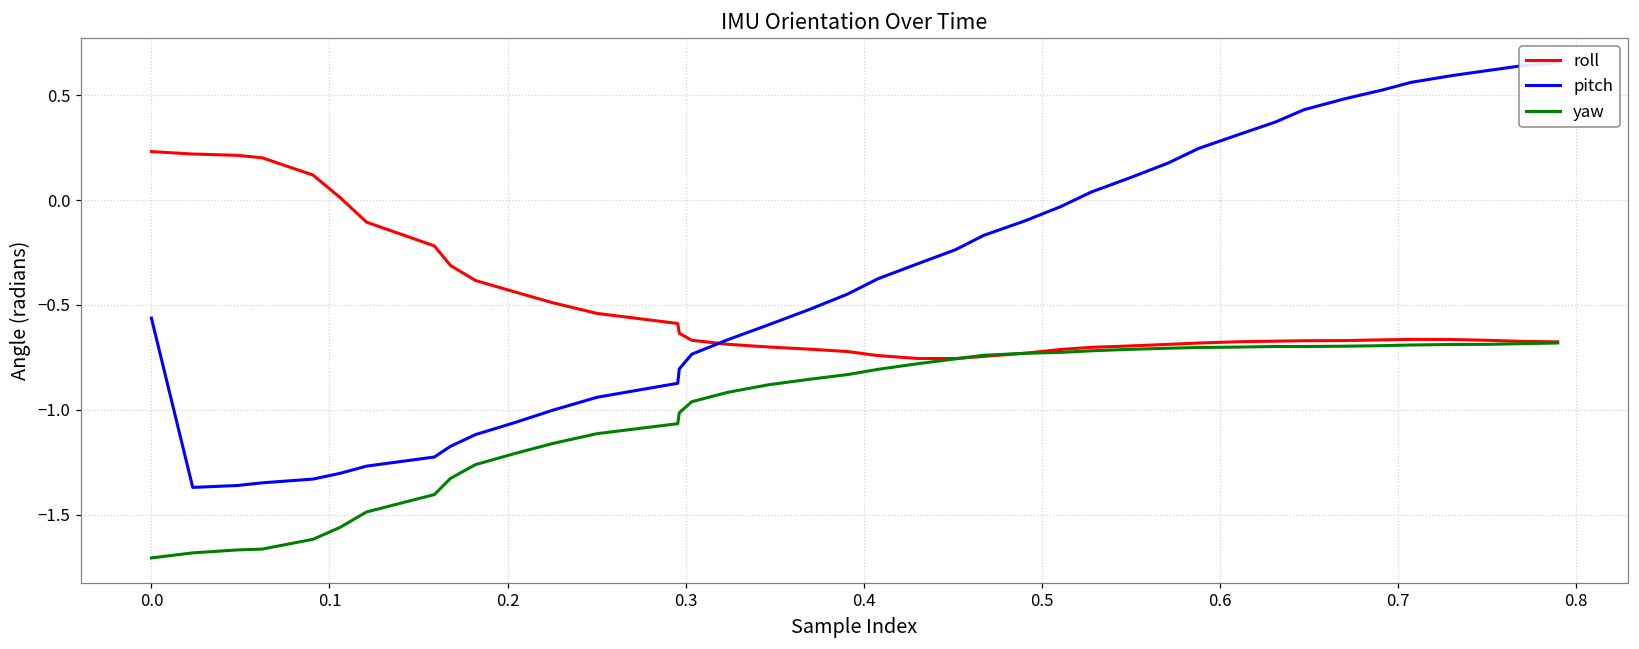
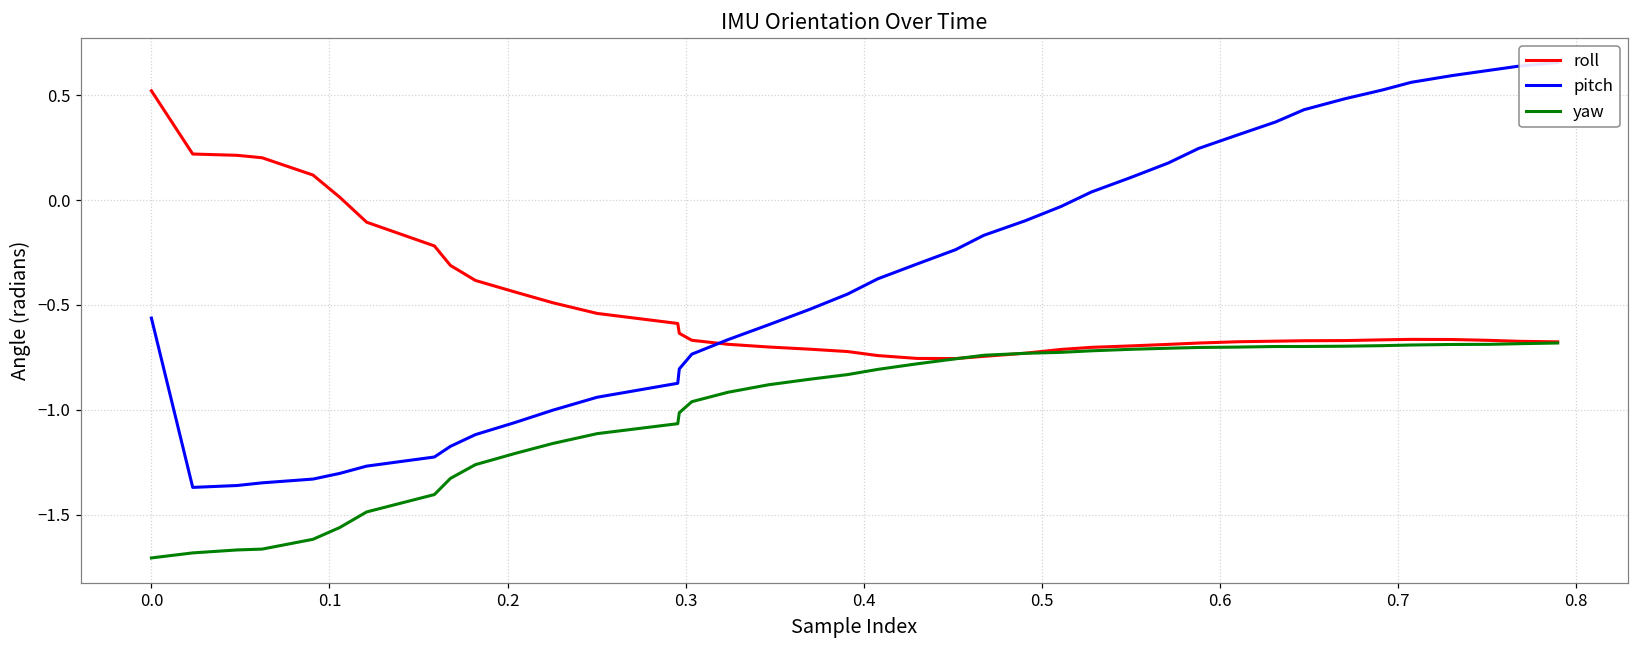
  {
    "roll": {
-     "0.0": 0.23
+     "0.0": 0.52
    },
    "pitch": {
      "0.0": -0.56
    },
    "yaw": {
      "0.0": -1.71
    }
  }
